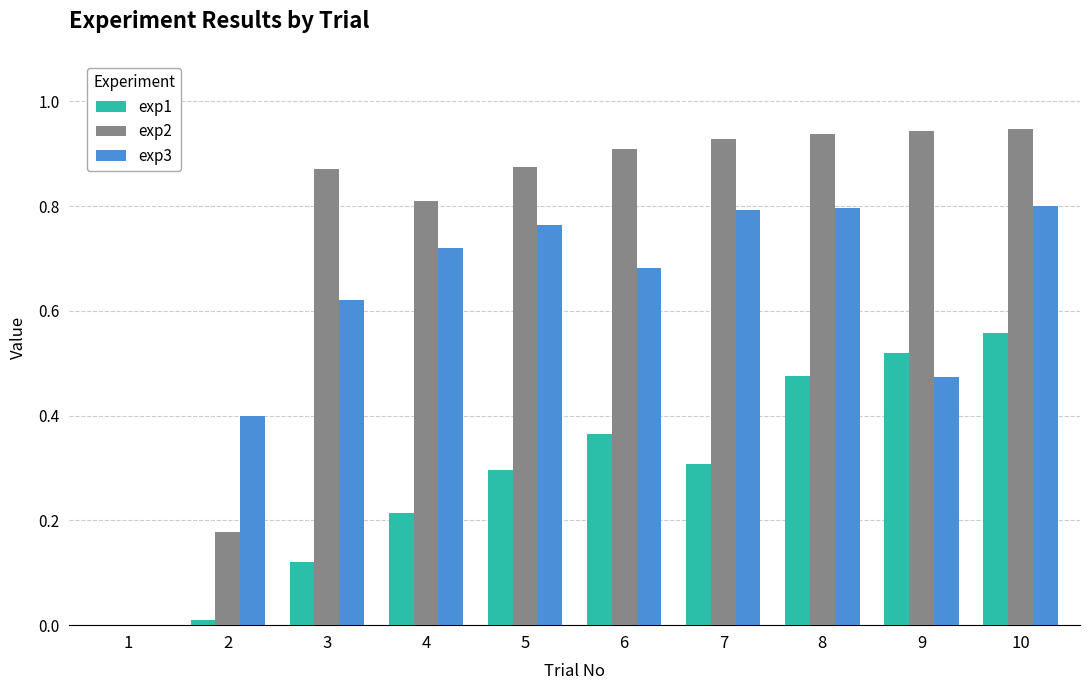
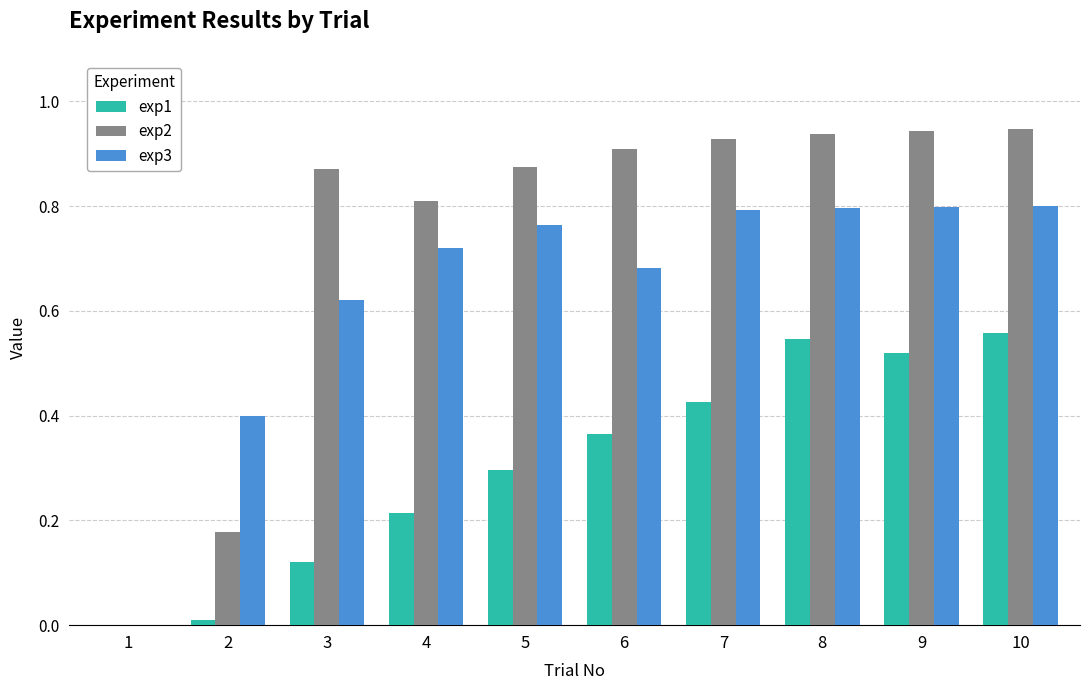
  {
    "exp1": {
      "1": 0.00,
      "2": 0.01,
      "3": 0.12,
      "4": 0.21,
      "5": 0.30,
      "6": 0.37,
-     "7": 0.31,
-     "8": 0.48,
+     "7": 0.43,
+     "8": 0.55,
      "9": 0.52,
      "10": 0.56
    },
    "exp2": {
      "1": 0.00,
      "2": 0.18,
      "3": 0.87,
      "4": 0.81,
      "5": 0.87,
      "6": 0.91,
      "7": 0.93,
      "8": 0.94,
      "9": 0.94,
      "10": 0.95
    },
    "exp3": {
      "1": 0.00,
      "2": 0.40,
      "3": 0.62,
      "4": 0.72,
      "5": 0.76,
      "6": 0.68,
      "7": 0.79,
      "8": 0.80,
-     "9": 0.47,
+     "9": 0.80,
      "10": 0.80
    }
  }
